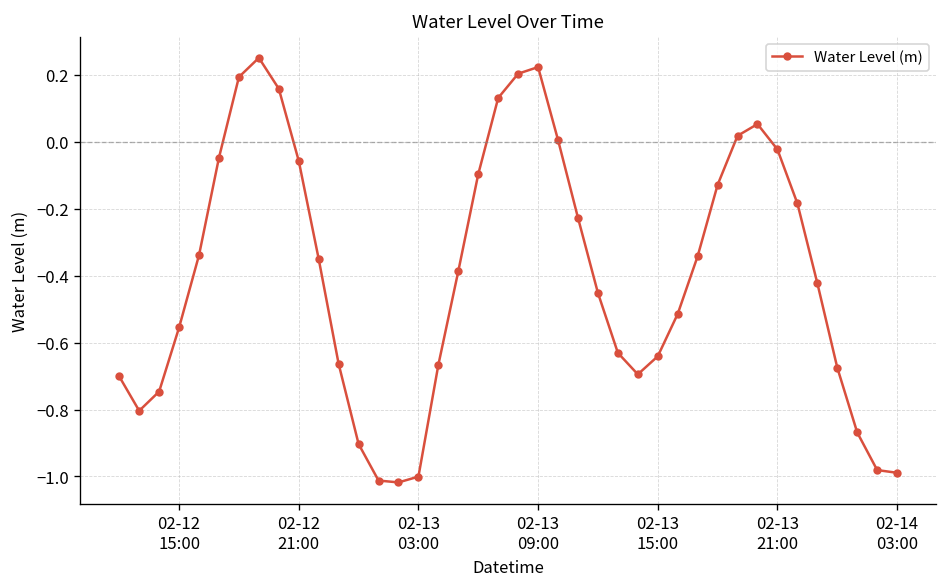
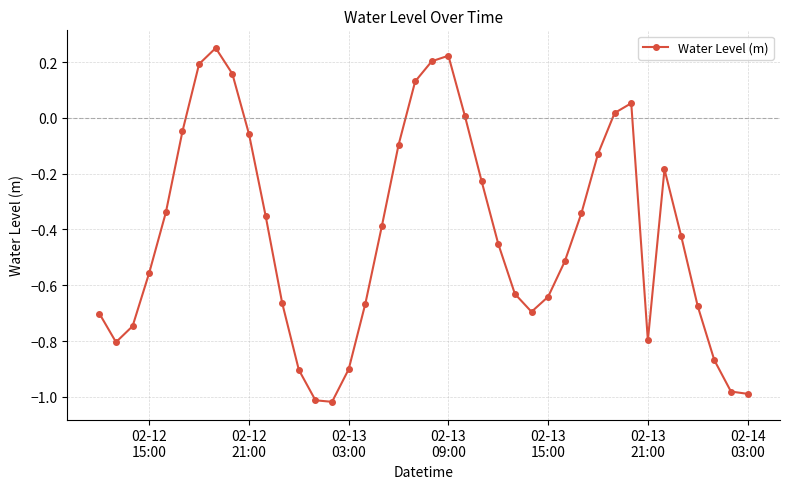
  {
    "02-12 15:00": -0.56,
    "02-12 21:00": -0.06,
-   "02-13 03:00": -1.00,
+   "02-13 03:00": -0.90,
    "02-13 09:00": 0.22,
    "02-13 15:00": -0.64,
-   "02-13 21:00": -0.02,
+   "02-13 21:00": -0.80,
    "02-14 03:00": -0.99
  }
